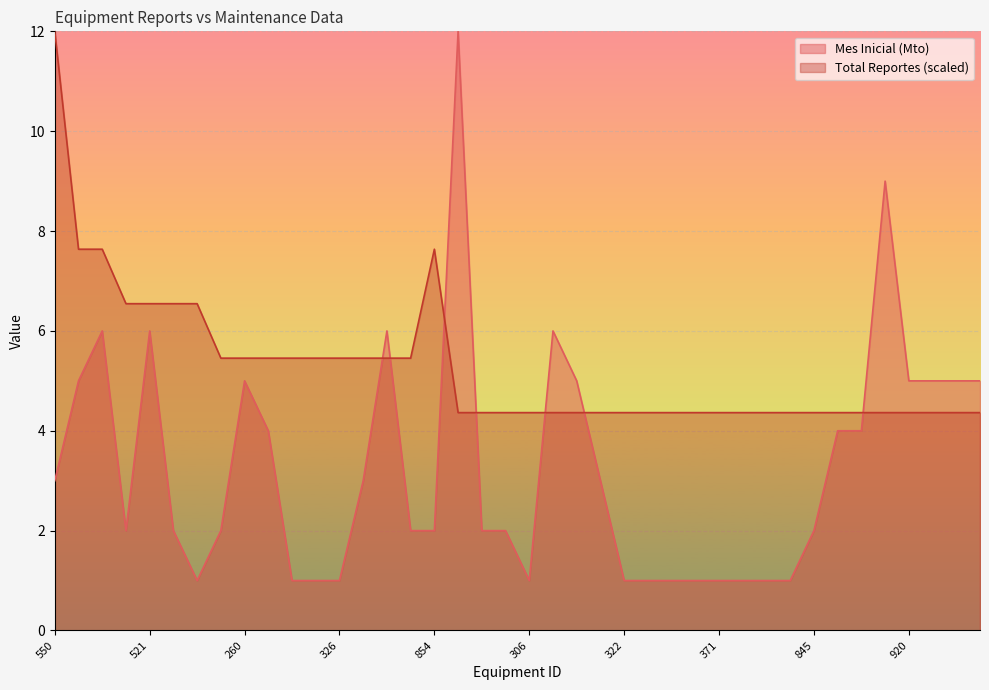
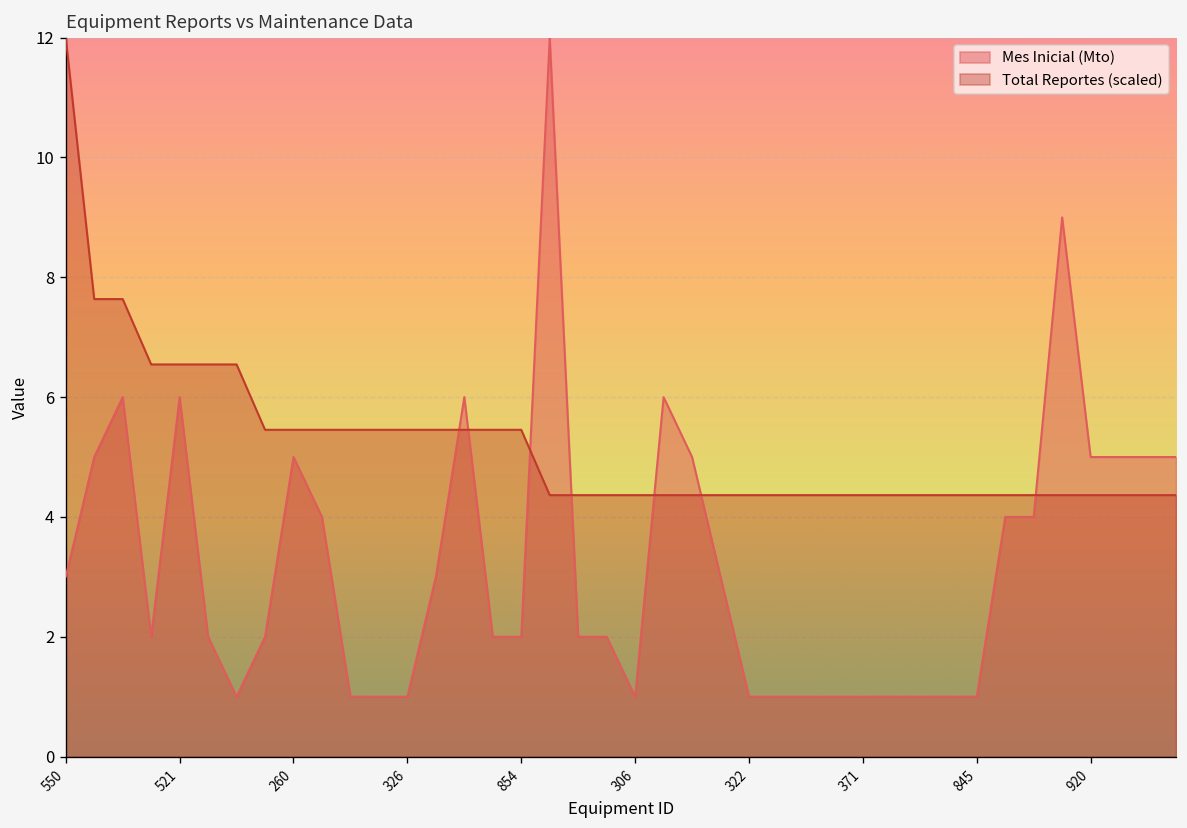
  {
    "Mes Inicial (Mto)": {
      "550": 3,
      "521": 6,
      "260": 5,
      "326": 1,
      "854": 2,
      "306": 1,
      "322": 1,
      "371": 1,
-     "845": 2,
+     "845": 1,
      "920": 5
    },
    "Total Reportes (scaled)": {
      "550": 12.0,
      "521": 6.5,
      "260": 5.5,
      "326": 5.5,
-     "854": 7.6,
+     "854": 5.5,
      "306": 4.4,
      "322": 4.4,
      "371": 4.4,
      "845": 4.4,
      "920": 4.4
    }
  }
